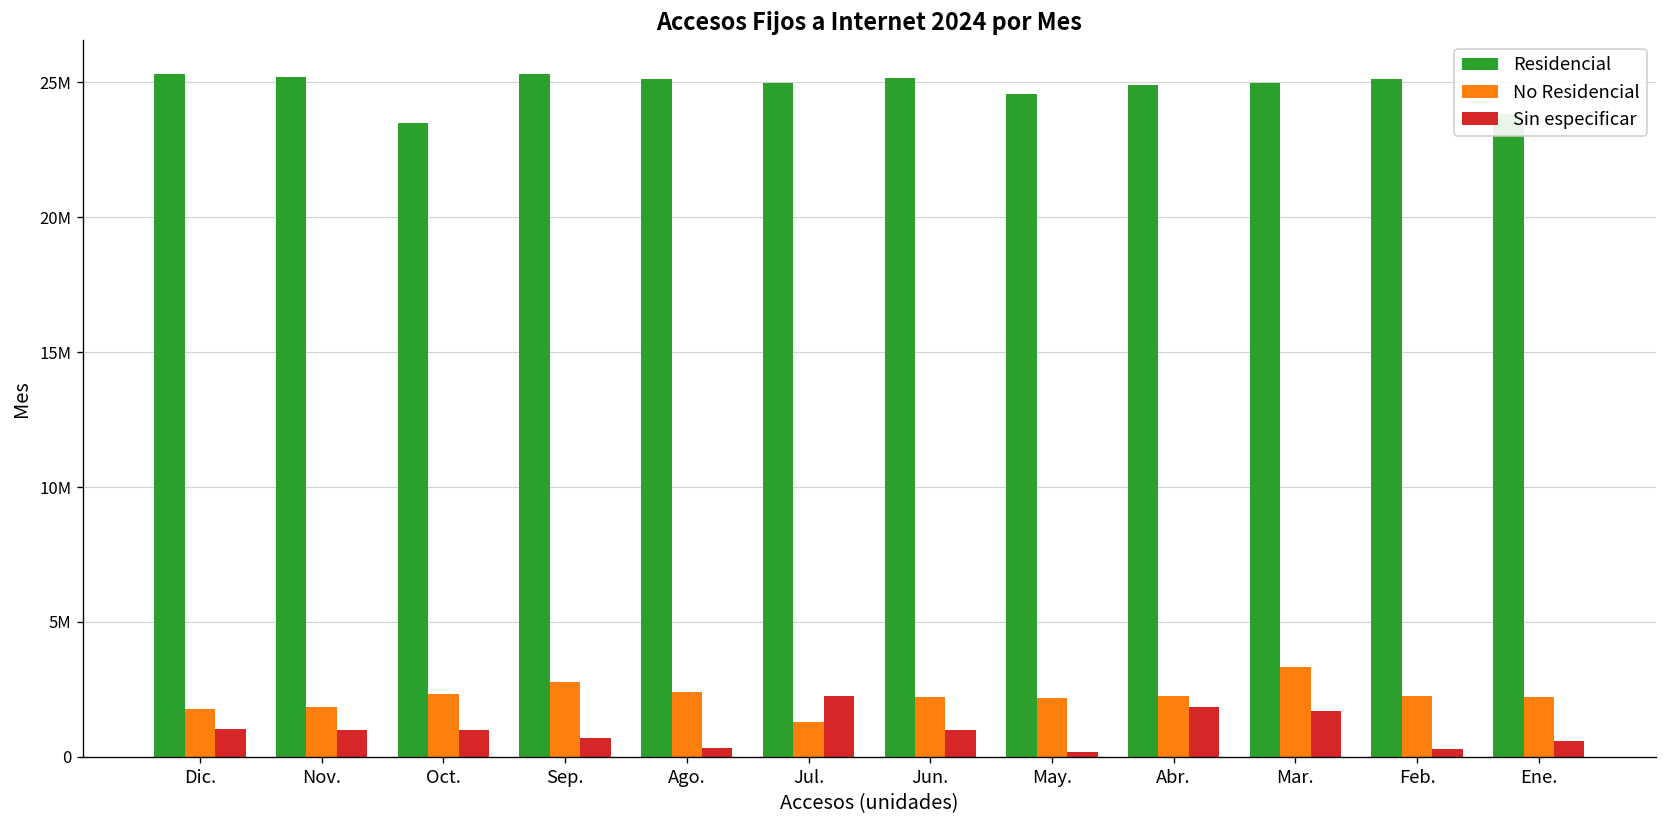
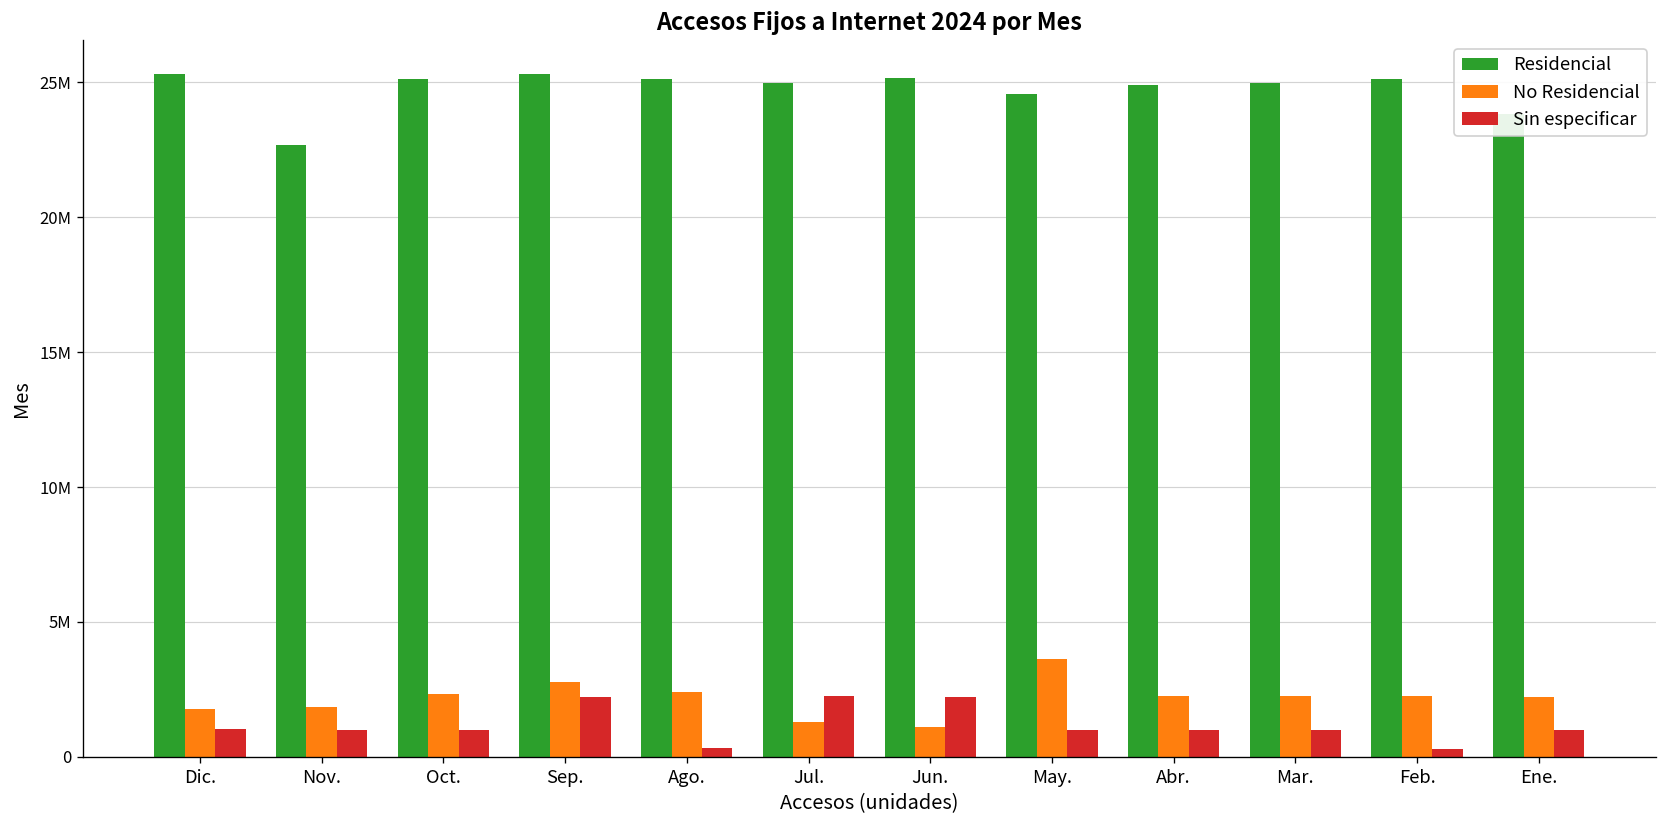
  {
    "Residencial": {
      "Dic.": 25300000,
-     "Nov.": 25200000,
-     "Oct.": 23500000,
+     "Nov.": 22700000,
+     "Oct.": 25100000,
      "Sep.": 25300000,
      "Ago.": 25100000,
      "Jul.": 25000000,
      "Jun.": 25200000,
      "May.": 24600000,
      "Abr.": 24900000,
      "Mar.": 25000000,
      "Feb.": 25100000
    },
    "No Residencial": {
      "Dic.": 1800000,
      "Nov.": 1900000,
      "Oct.": 2300000,
      "Sep.": 2800000,
      "Ago.": 2400000,
      "Jul.": 1300000,
-     "Jun.": 2200000,
-     "May.": 2200000,
+     "Jun.": 1100000,
+     "May.": 3600000,
      "Abr.": 2300000,
-     "Mar.": 3300000,
+     "Mar.": 2300000,
      "Feb.": 2200000,
      "Ene.": 2200000
    },
    "Sin especificar": {
      "Dic.": 1000000,
      "Nov.": 1000000,
      "Oct.": 1000000,
-     "Sep.": 700000,
+     "Sep.": 2200000,
      "Ago.": 300000,
      "Jul.": 2300000,
-     "Jun.": 1000000,
-     "May.": 200000,
-     "Abr.": 1900000,
-     "Mar.": 1700000,
+     "Jun.": 2200000,
+     "May.": 1000000,
+     "Abr.": 1000000,
+     "Mar.": 1000000,
      "Feb.": 300000,
-     "Ene.": 600000
+     "Ene.": 1000000
    }
  }
